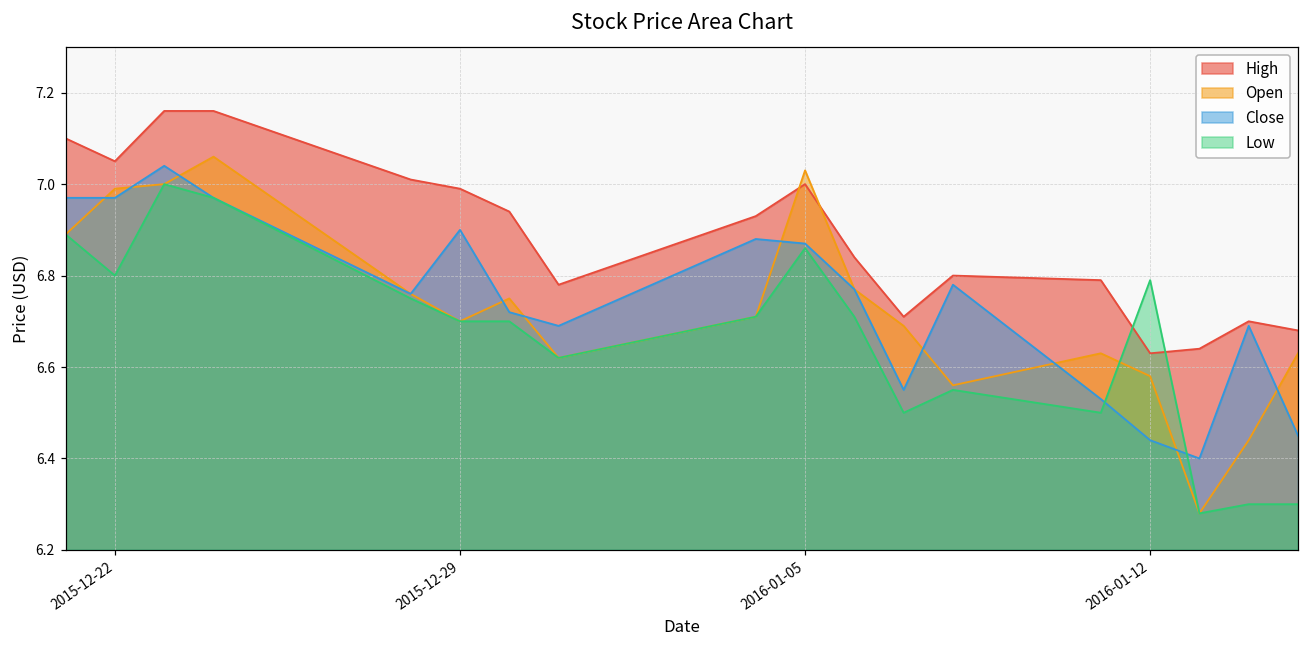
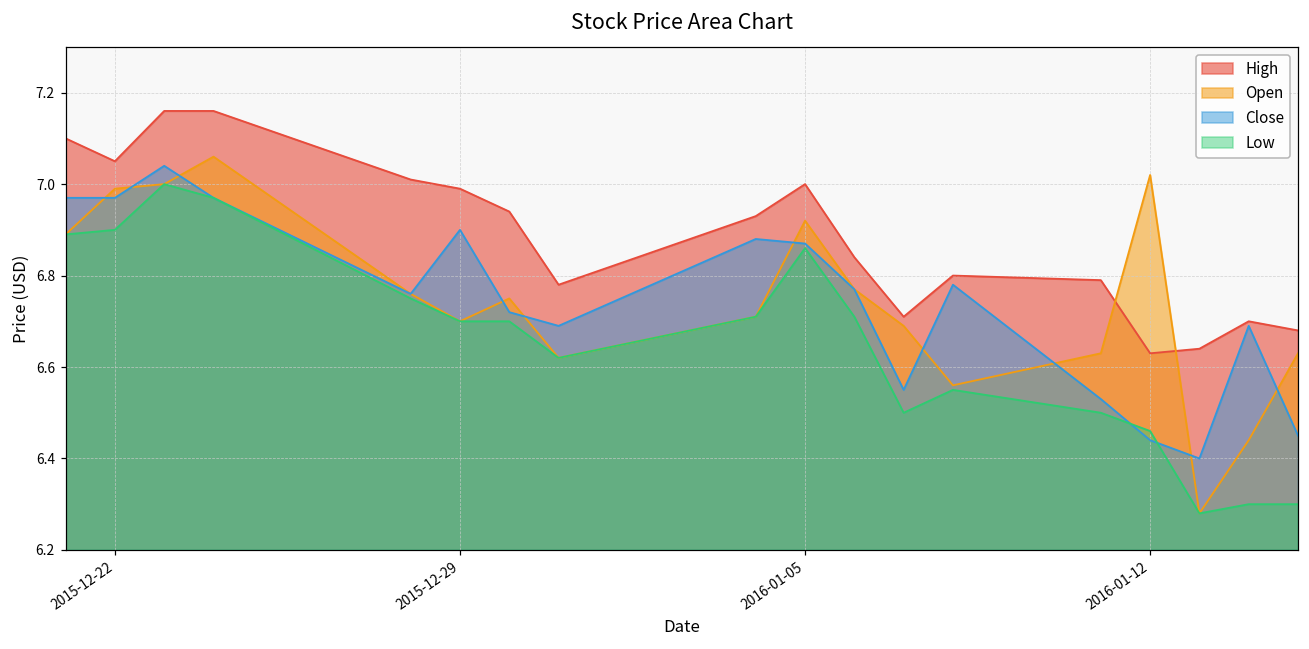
  {
    "High": {
      "2015-12-22": 7.05,
      "2015-12-29": 6.99,
      "2016-01-05": 7.00,
      "2016-01-12": 6.63
    },
    "Open": {
      "2015-12-22": 6.99,
-     "2016-01-05": 7.03,
-     "2016-01-12": 6.58
+     "2016-01-05": 6.92,
+     "2016-01-12": 7.02
    },
    "Close": {
      "2015-12-22": 6.97,
      "2015-12-29": 6.90,
      "2016-01-05": 6.87,
      "2016-01-12": 6.44
    },
    "Low": {
-     "2015-12-22": 6.8,
+     "2015-12-22": 6.9,
      "2016-01-05": 6.86,
-     "2016-01-12": 6.79
+     "2016-01-12": 6.46
    }
  }
